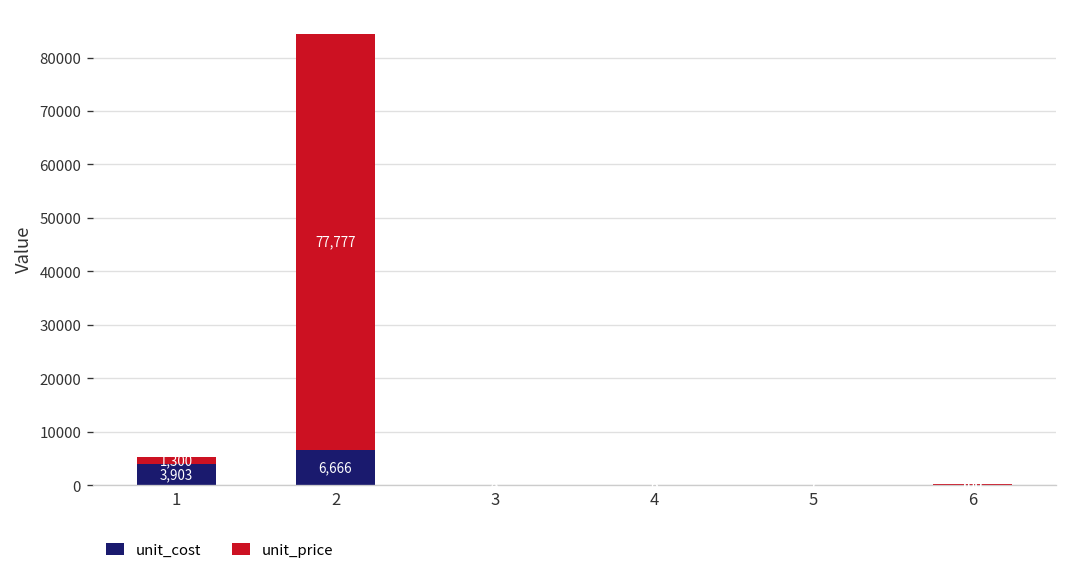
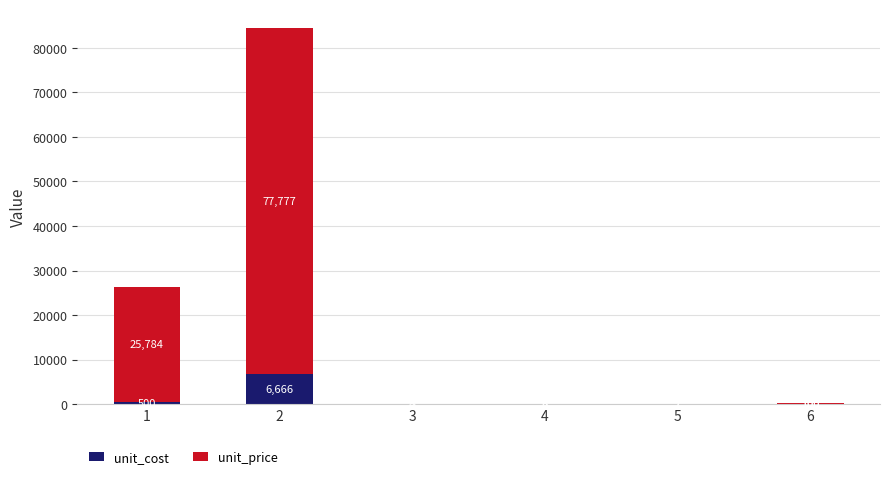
  {
    "unit_cost": {
-     "1": "3,903",
+     "1": "500",
      "2": "6,666"
    },
    "unit_price": {
-     "1": "1,300",
+     "1": "25,784",
      "2": "77,777"
    }
  }
